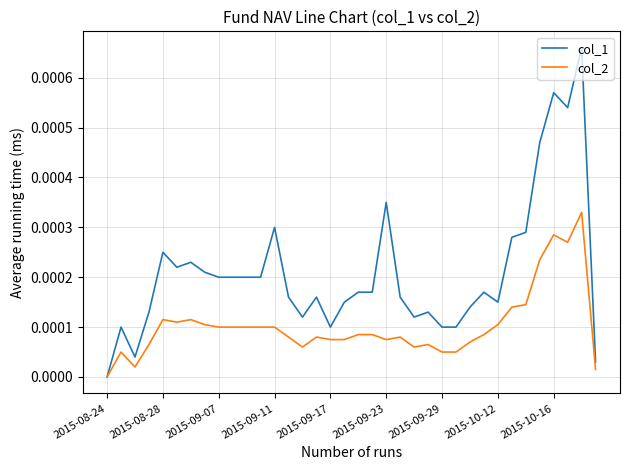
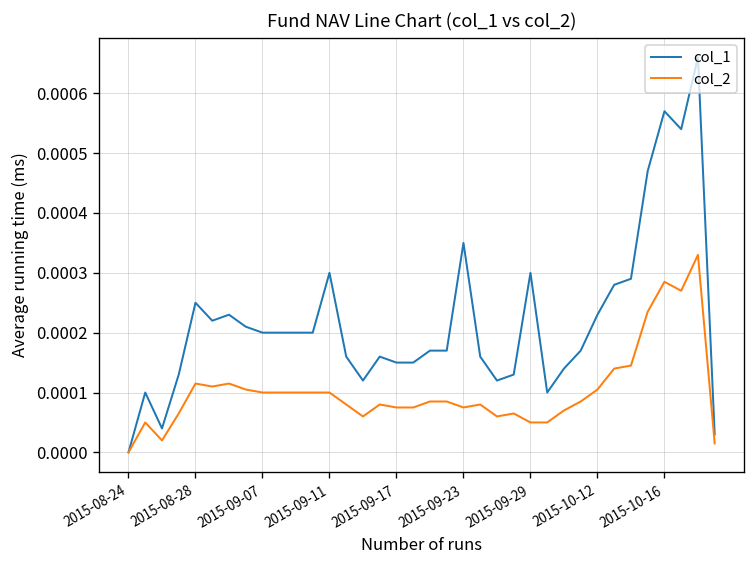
  {
    "col_1": {
      "2015-08-28": 0.00025,
      "2015-09-07": 0.00020,
      "2015-09-11": 0.00030,
-     "2015-09-17": 0.00010,
+     "2015-09-17": 0.00015,
      "2015-09-23": 0.00035,
-     "2015-09-29": 0.00010,
-     "2015-10-12": 0.00015,
+     "2015-09-29": 0.00030,
+     "2015-10-12": 0.00023,
      "2015-10-16": 0.00057
    },
    "col_2": {
      "2015-08-28": 0.00011,
      "2015-09-07": 0.00010,
      "2015-09-11": 0.00010,
      "2015-09-17": 0.00007,
      "2015-09-23": 0.00007,
      "2015-09-29": 0.00005,
      "2015-10-12": 0.00010,
      "2015-10-16": 0.00028
    }
  }
